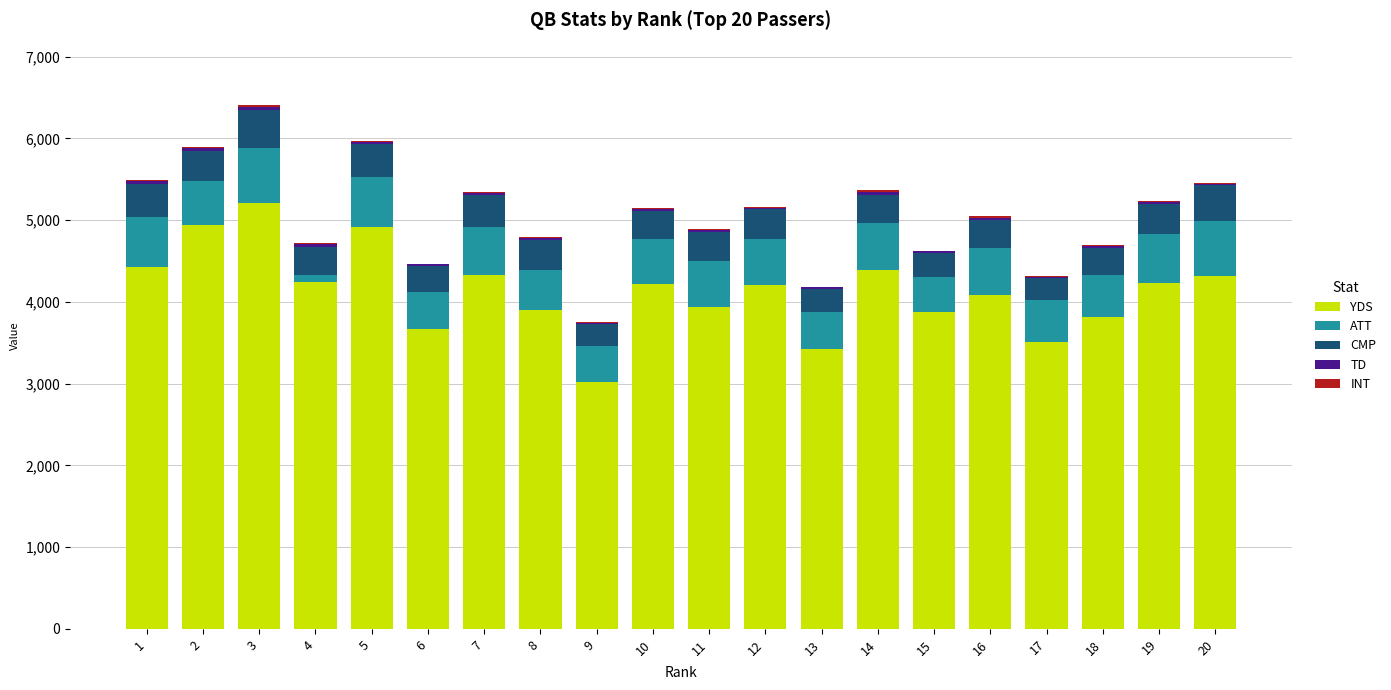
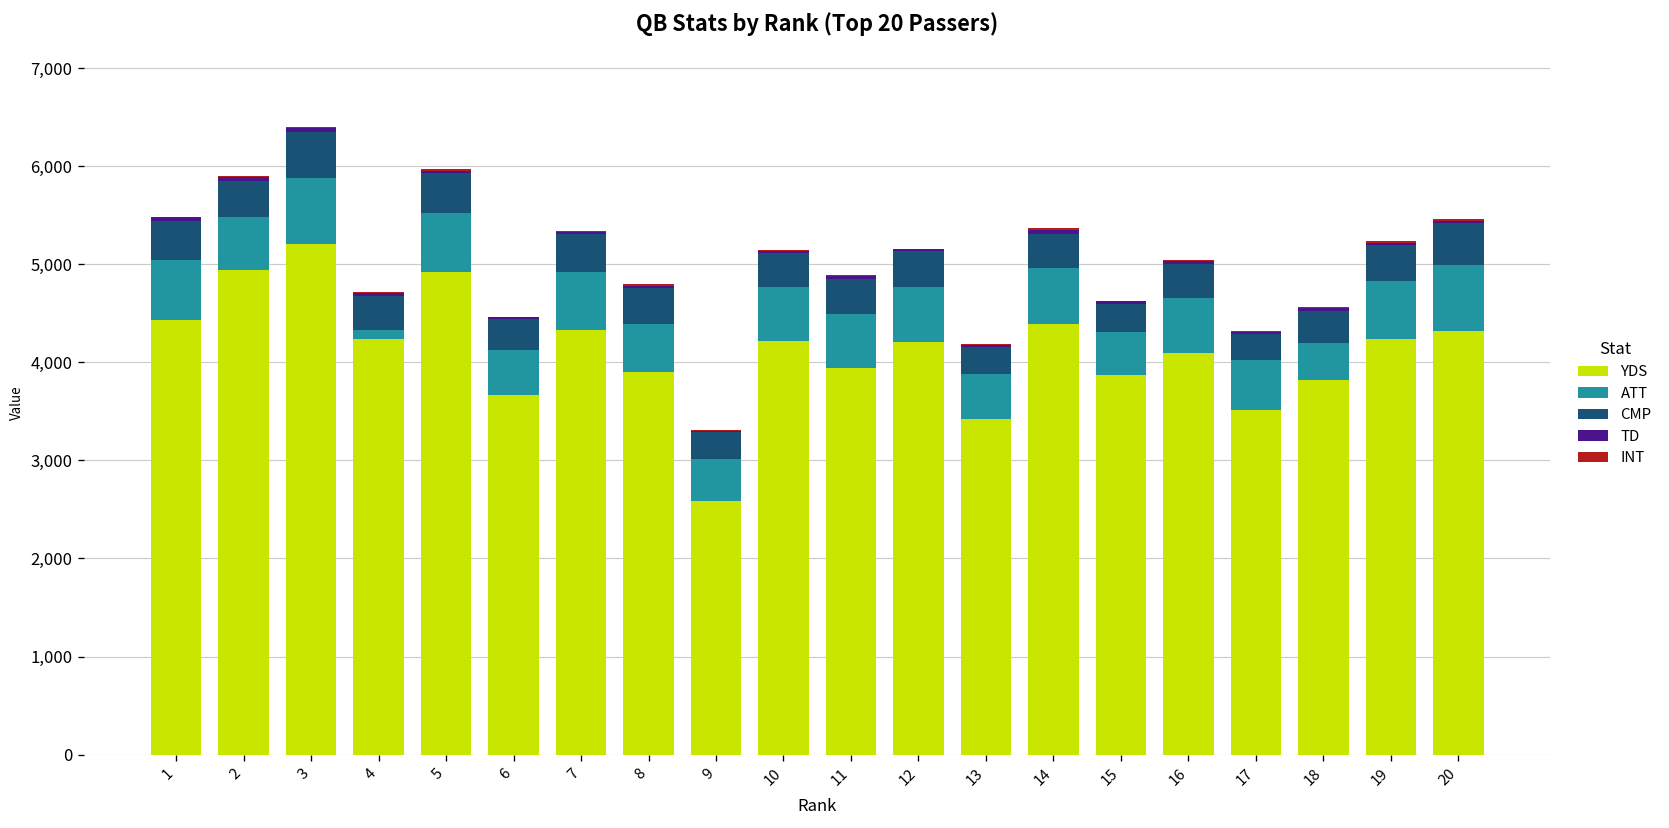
  {
    "YDS": {
      "1": "4,400",
      "2": "4,900",
      "3": "5,200",
      "4": "4,200",
      "5": "4,900",
      "6": "3,700",
      "7": "4,300",
      "8": "3,900",
-     "9": "3,000",
+     "9": "2,600",
      "10": "4,200",
      "11": "3,900",
      "12": "4,200",
      "13": "3,400",
      "14": "4,400",
      "15": "3,900",
      "16": "4,100",
      "17": "3,500",
      "18": "3,800",
      "19": "4,200",
      "20": "4,300"
    },
    "ATT": {
      "1": "600",
      "2": "500",
      "3": "700",
      "4": "100",
      "5": "600",
      "6": "500",
      "7": "600",
      "8": "500",
      "9": "400",
      "10": "500",
      "11": "600",
      "12": "600",
      "13": "500",
      "14": "600",
      "15": "400",
      "16": "600",
      "17": "500",
-     "18": "500",
+     "18": "400",
      "19": "600",
      "20": "700"
    },
    "CMP": {
      "1": "400",
      "2": "400",
      "3": "500",
      "4": "300",
      "5": "400",
      "6": "300",
      "7": "400",
      "8": "400",
      "9": "300",
      "10": "400",
      "11": "400",
      "12": "400",
      "13": "300",
      "14": "300",
      "15": "300",
      "16": "300",
      "17": "300",
      "18": "300",
      "19": "400",
      "20": "400"
    },
    "TD": {
      "1": "0",
      "2": "0",
      "3": "0",
      "4": "0",
      "14": "0"
    }
  }
